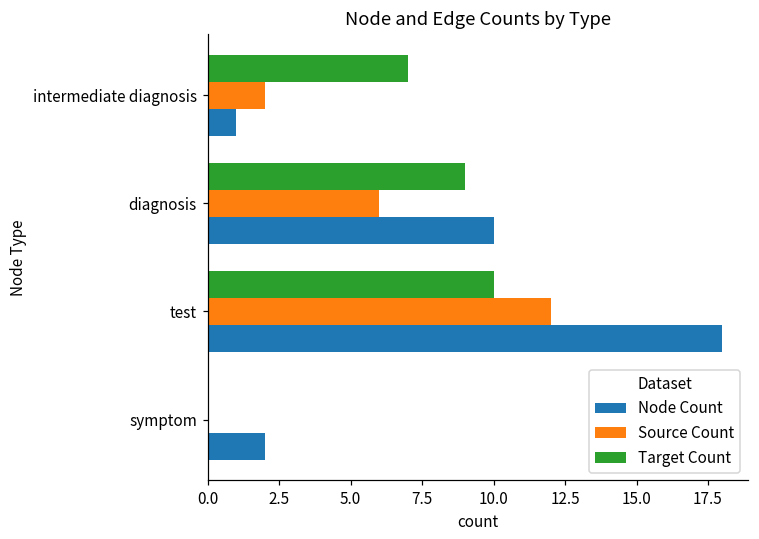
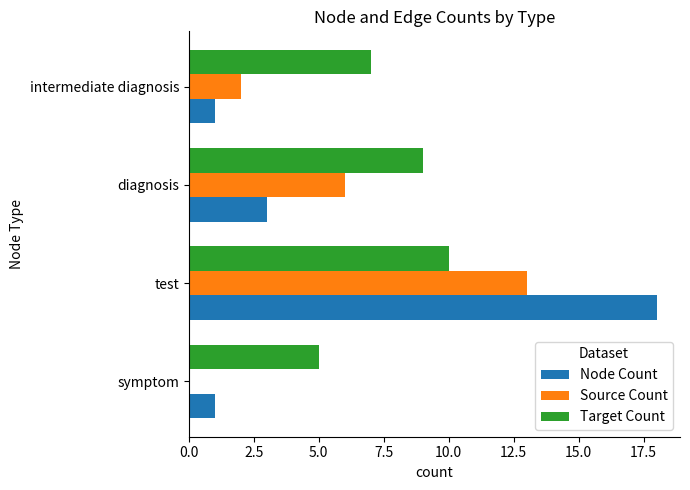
  {
    "Node Count": {
      "intermediate diagnosis": 1,
-     "diagnosis": 10,
+     "diagnosis": 3,
      "test": 18,
-     "symptom": 2
+     "symptom": 1
    },
    "Source Count": {
      "intermediate diagnosis": 2,
      "diagnosis": 6,
-     "test": 12,
+     "test": 13,
      "symptom": 0
    },
    "Target Count": {
      "intermediate diagnosis": 7,
      "diagnosis": 9,
      "test": 10,
-     "symptom": 0
+     "symptom": 5
    }
  }
